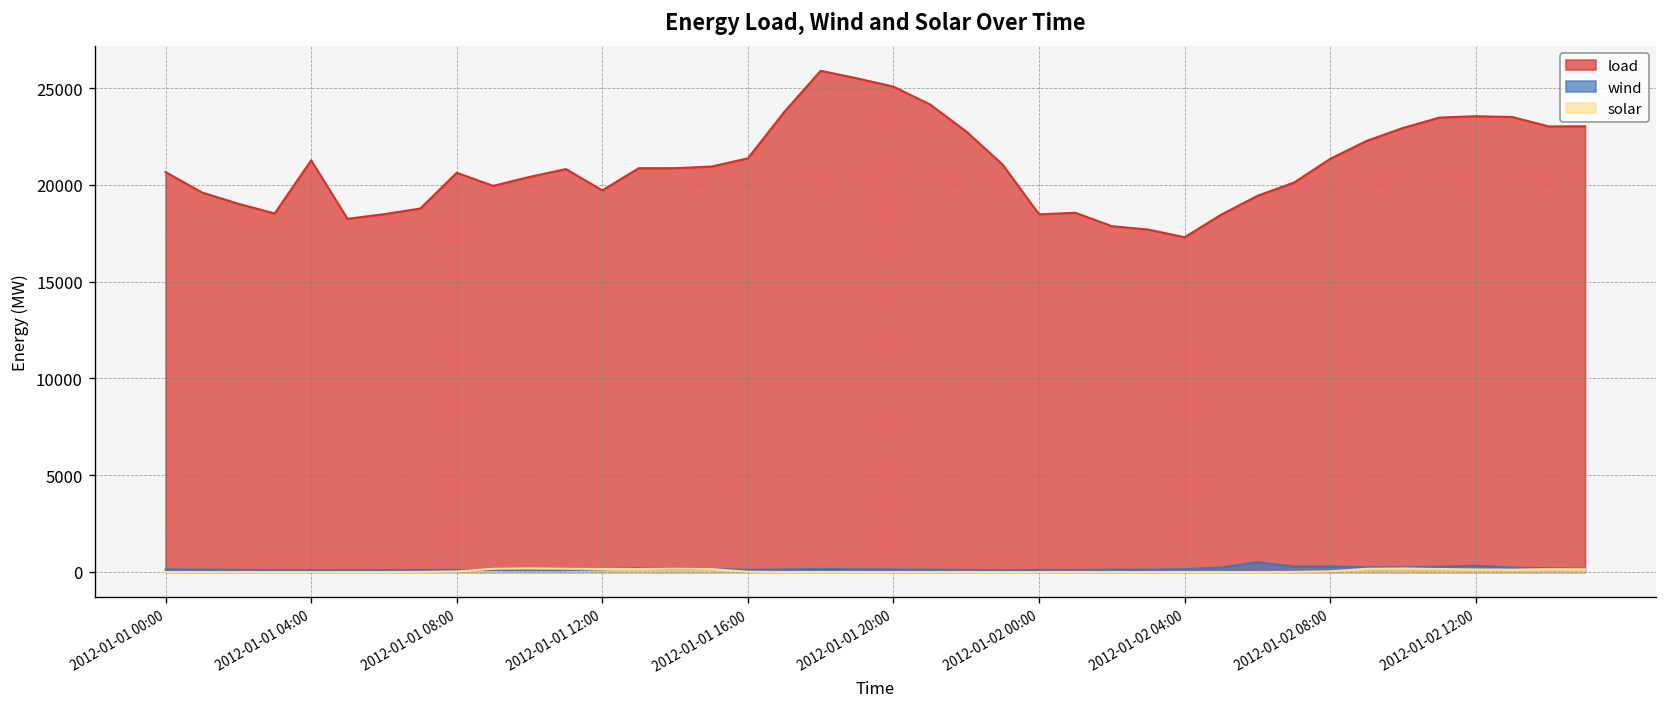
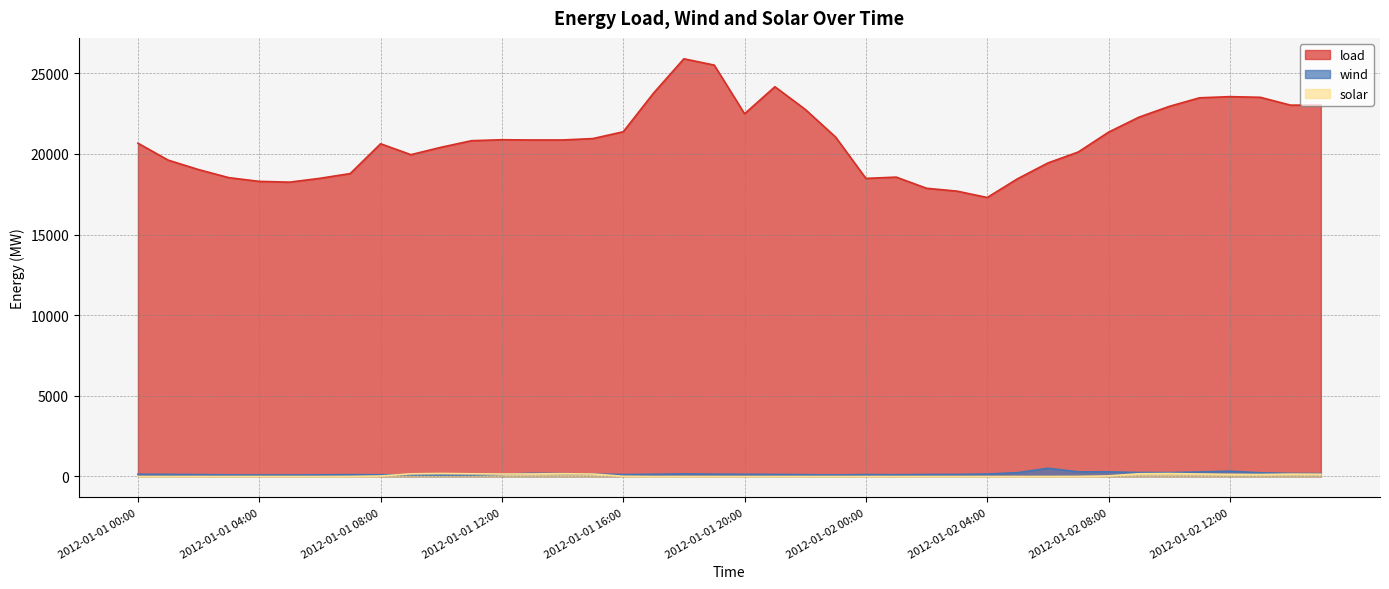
  {
    "load": {
      "2012-01-01 00:00": 20700,
-     "2012-01-01 04:00": 21300,
+     "2012-01-01 04:00": 18300,
      "2012-01-01 08:00": 20600,
-     "2012-01-01 12:00": 19700,
+     "2012-01-01 12:00": 20900,
      "2012-01-01 16:00": 21400,
-     "2012-01-01 20:00": 25100,
+     "2012-01-01 20:00": 22500,
      "2012-01-02 00:00": 18500,
      "2012-01-02 04:00": 17300,
      "2012-01-02 08:00": 21300,
      "2012-01-02 12:00": 23600
    },
    "wind": {
      "2012-01-02 08:00": 300,
      "2012-01-02 12:00": 300
    },
    "solar": {
      "2012-01-02 08:00": 0,
      "2012-01-02 12:00": 100
    }
  }
